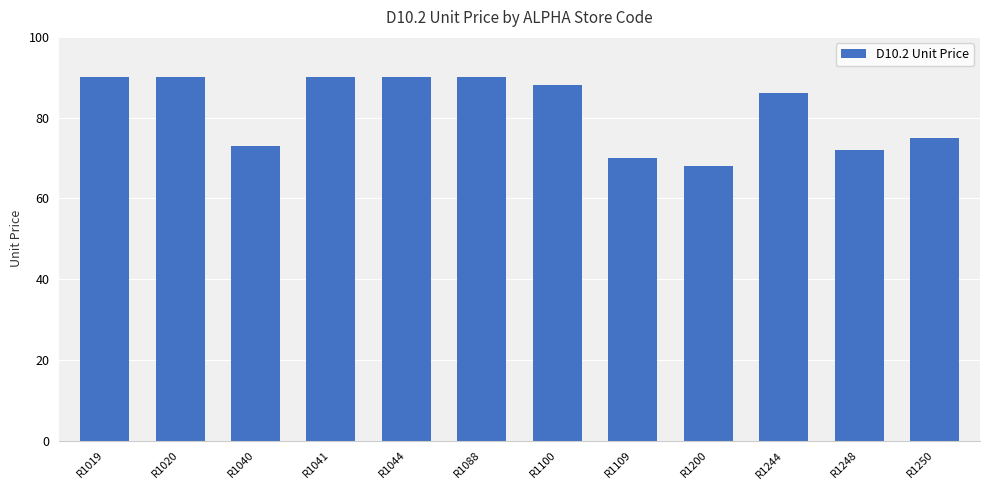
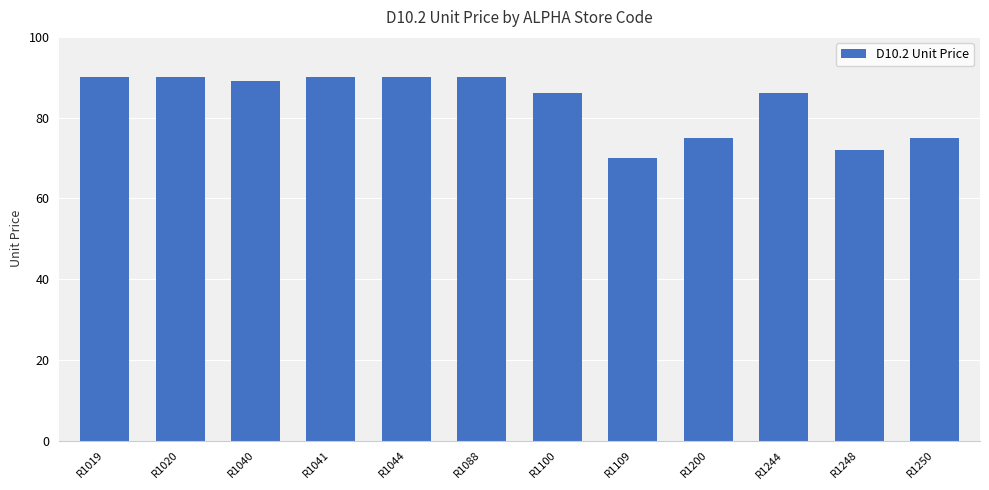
  {
    "R1019": 90,
    "R1020": 90,
-   "R1040": 73,
+   "R1040": 89,
    "R1041": 90,
    "R1044": 90,
    "R1088": 90,
-   "R1100": 88,
+   "R1100": 86,
    "R1109": 70,
-   "R1200": 68,
+   "R1200": 75,
    "R1244": 86,
    "R1248": 72,
    "R1250": 75
  }
